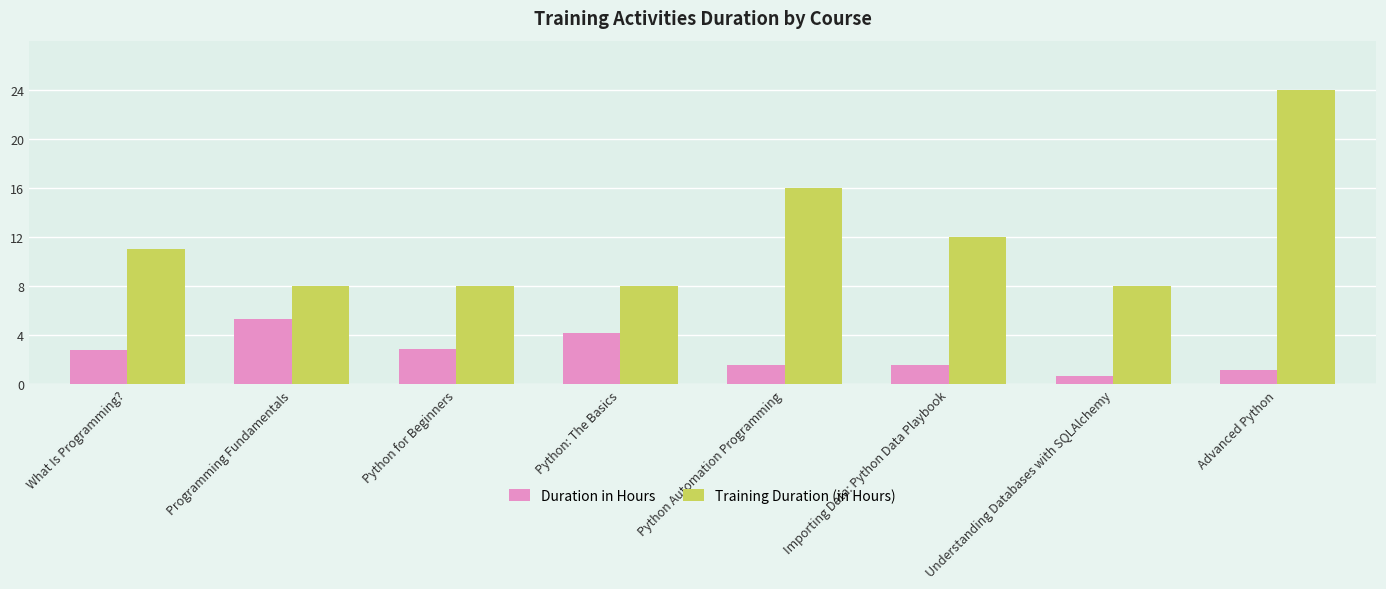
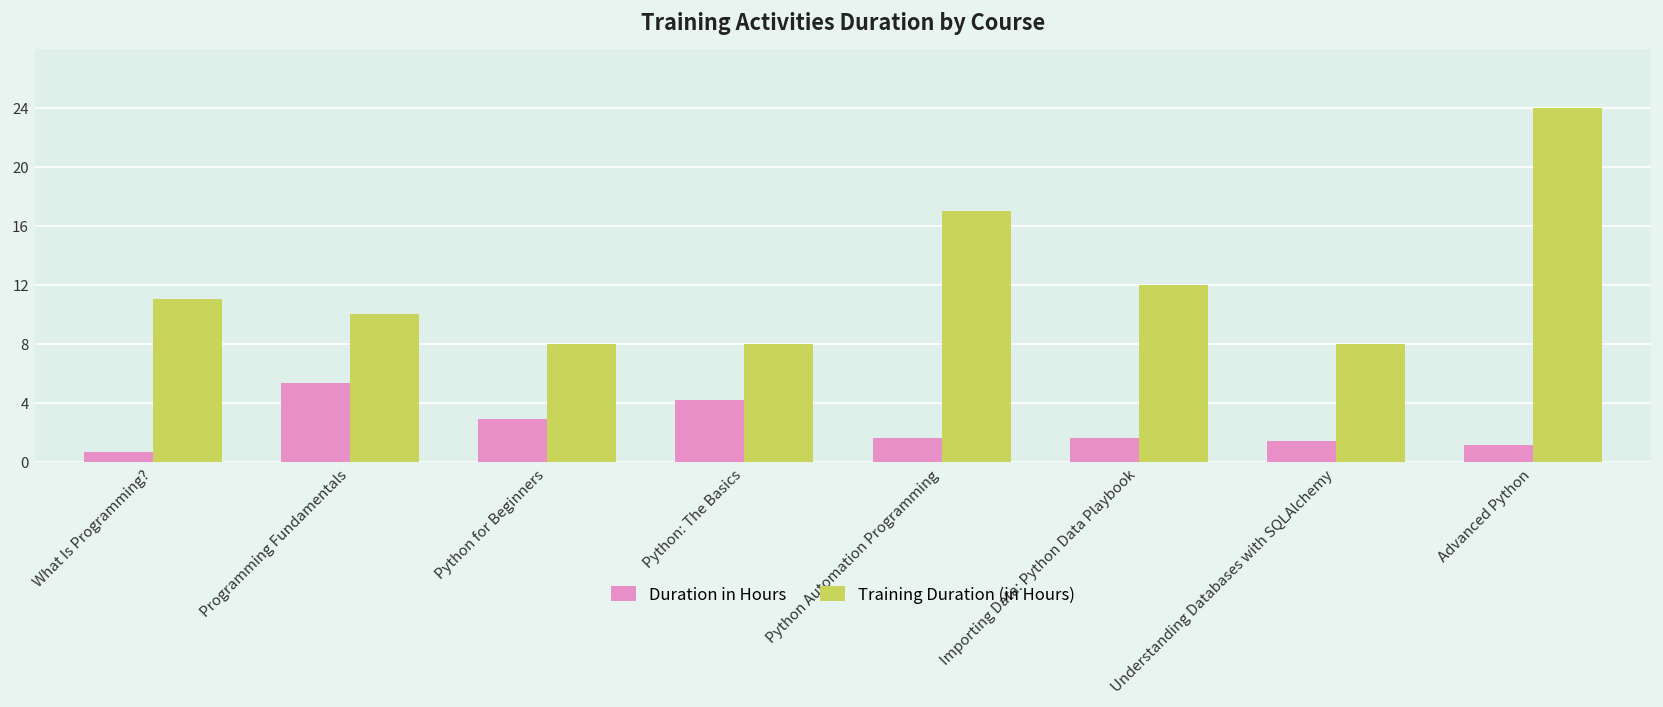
  {
    "Duration in Hours": {
-     "What Is Programming?": 2.8,
+     "What Is Programming?": 0.7,
      "Programming Fundamentals": 5.3,
      "Python for Beginners": 2.9,
      "Python: The Basics": 4.2,
      "Python Automation Programming": 1.6,
      "Importing Data: Python Data Playbook": 1.6,
-     "Understanding Databases with SQLAlchemy": 0.7,
+     "Understanding Databases with SQLAlchemy": 1.4,
      "Advanced Python": 1.1
    },
    "Training Duration (in Hours)": {
      "What Is Programming?": 11,
-     "Programming Fundamentals": 8,
+     "Programming Fundamentals": 10,
      "Python for Beginners": 8,
      "Python: The Basics": 8,
-     "Python Automation Programming": 16,
+     "Python Automation Programming": 17,
      "Importing Data: Python Data Playbook": 12,
      "Understanding Databases with SQLAlchemy": 8,
      "Advanced Python": 24
    }
  }
